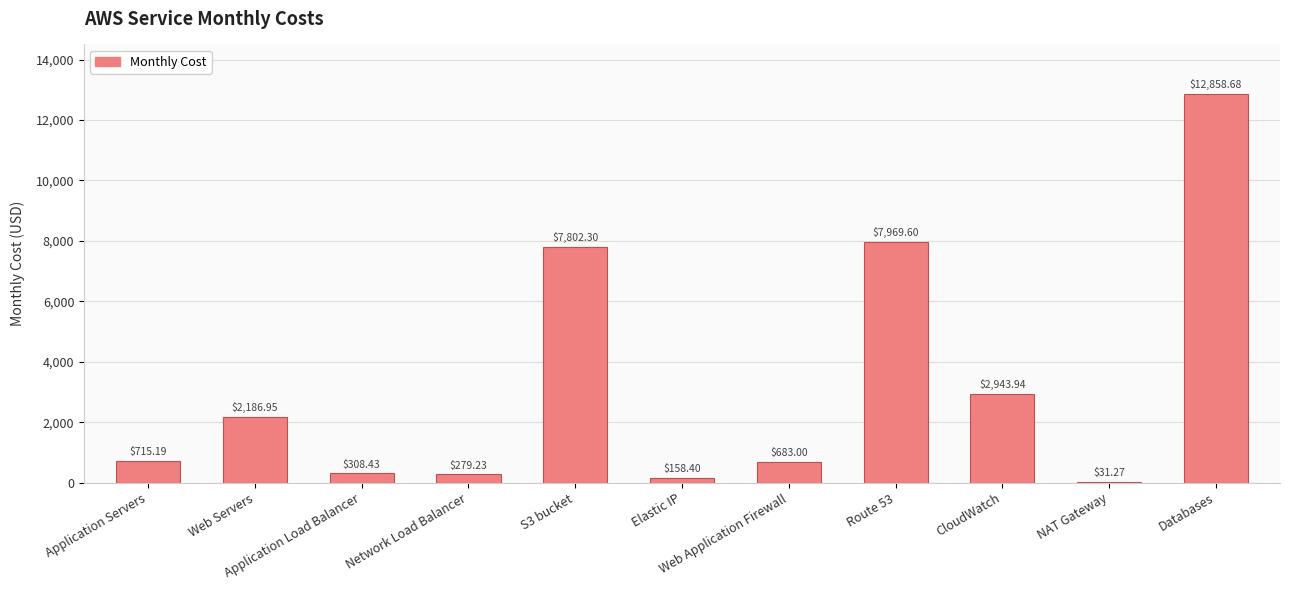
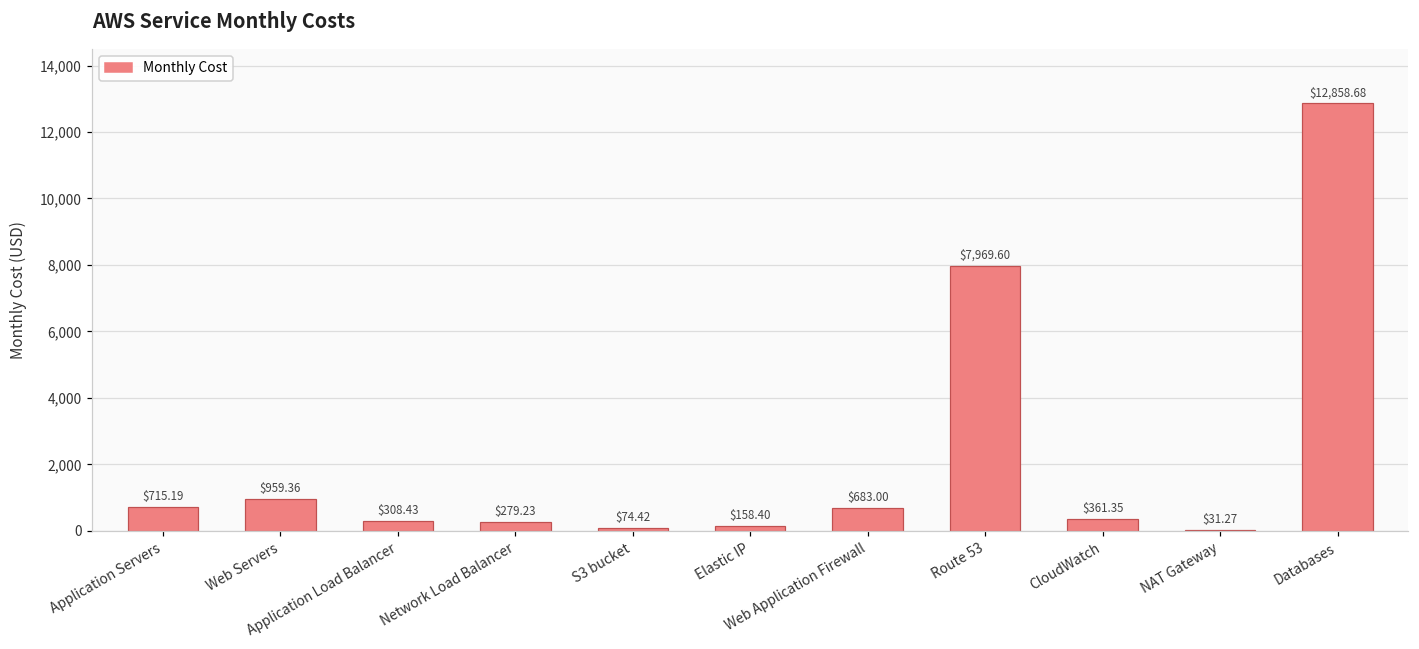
  {
    "Application Servers": "$715.19",
-   "Web Servers": "$2,186.95",
+   "Web Servers": "$959.36",
    "Application Load Balancer": "$308.43",
    "Network Load Balancer": "$279.23",
-   "S3 bucket": "$7,802.30",
+   "S3 bucket": "$74.42",
    "Elastic IP": "$158.40",
    "Web Application Firewall": "$683.00",
    "Route 53": "$7,969.60",
-   "CloudWatch": "$2,943.94",
+   "CloudWatch": "$361.35",
    "NAT Gateway": "$31.27",
    "Databases": "$12,858.68"
  }
